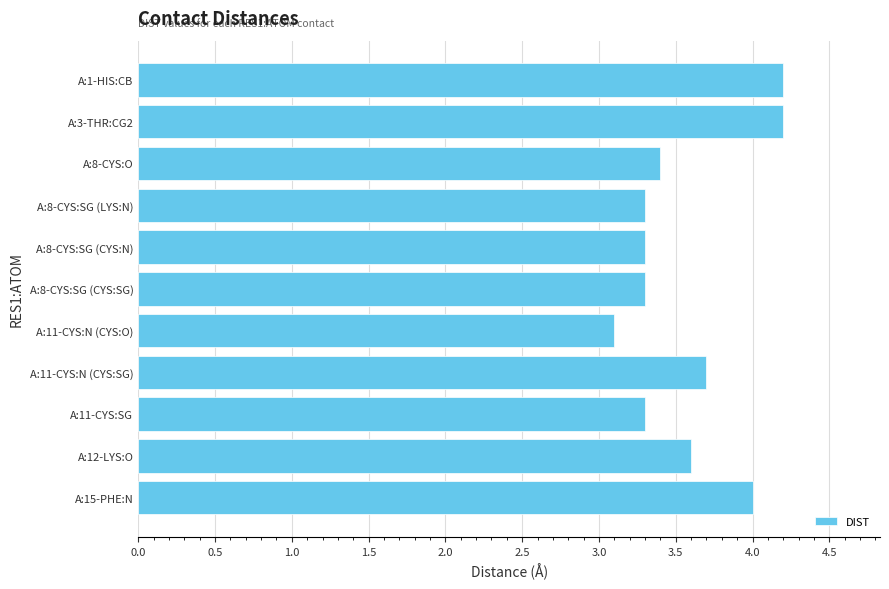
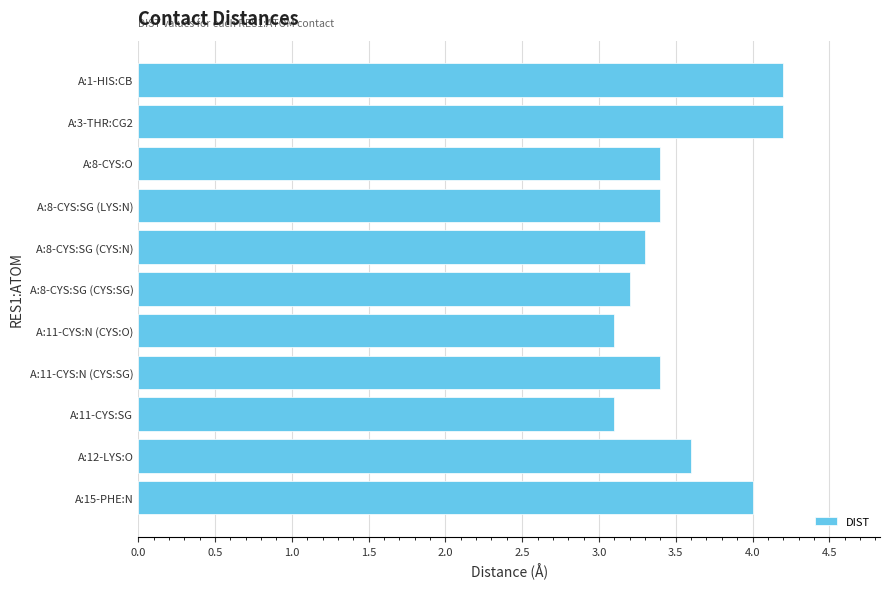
  {
    "A:1-HIS:CB": 4.2,
    "A:3-THR:CG2": 4.2,
    "A:8-CYS:O": 3.4,
-   "A:8-CYS:SG (LYS:N)": 3.3,
+   "A:8-CYS:SG (LYS:N)": 3.4,
    "A:8-CYS:SG (CYS:N)": 3.3,
-   "A:8-CYS:SG (CYS:SG)": 3.3,
+   "A:8-CYS:SG (CYS:SG)": 3.2,
    "A:11-CYS:N (CYS:O)": 3.1,
-   "A:11-CYS:N (CYS:SG)": 3.7,
-   "A:11-CYS:SG": 3.3,
+   "A:11-CYS:N (CYS:SG)": 3.4,
+   "A:11-CYS:SG": 3.1,
    "A:12-LYS:O": 3.6,
    "A:15-PHE:N": 4.0
  }
